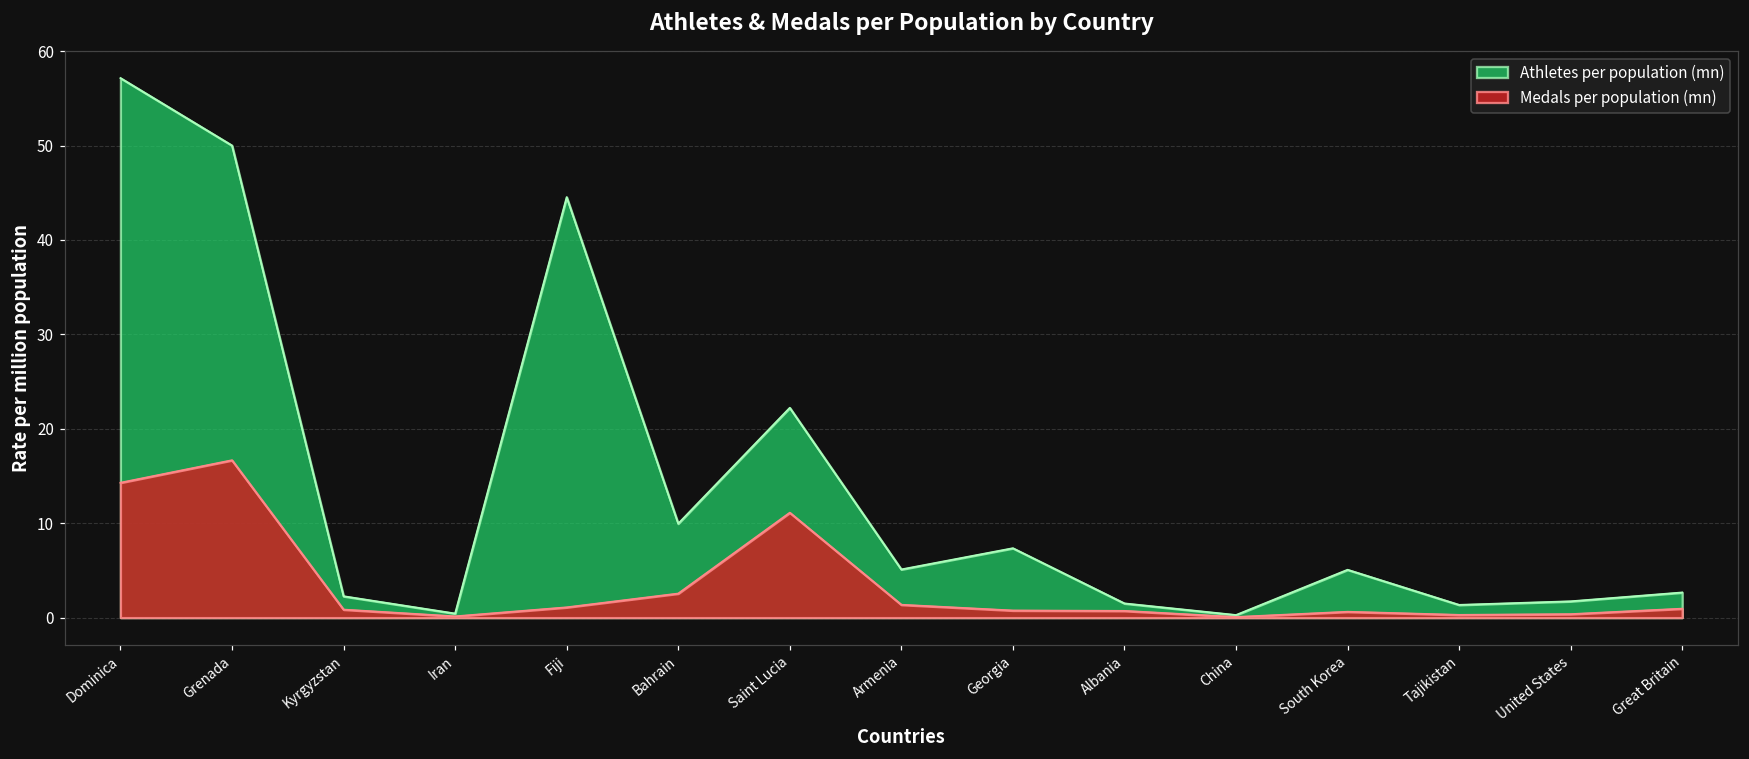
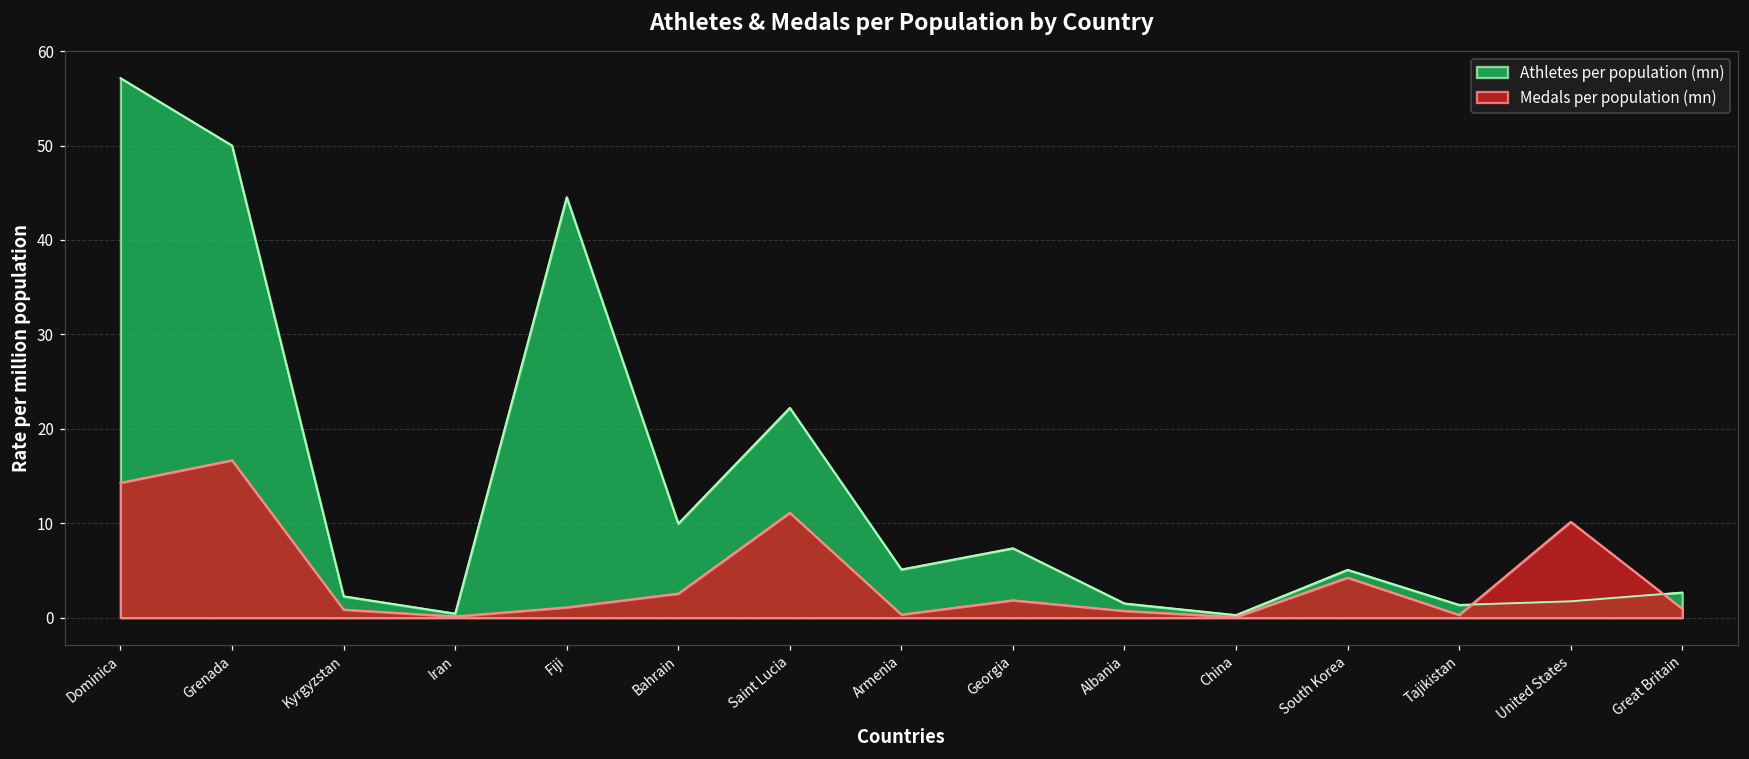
  {
    "Athletes per population (mn)": {
      "Dominica": 57,
      "Grenada": 50,
      "Kyrgyzstan": 2,
      "Fiji": 45,
      "Bahrain": 10,
      "Saint Lucia": 22,
      "Armenia": 5,
      "Georgia": 7,
      "Albania": 2,
      "South Korea": 5,
      "Tajikistan": 1,
      "United States": 2,
      "Great Britain": 3
    },
    "Medals per population (mn)": {
      "Dominica": 14,
      "Grenada": 17,
      "Kyrgyzstan": 1,
      "Fiji": 1,
      "Bahrain": 3,
      "Saint Lucia": 11,
-     "Armenia": 1,
-     "Georgia": 1,
+     "Armenia": 0,
+     "Georgia": 2,
      "Albania": 1,
-     "South Korea": 1,
+     "South Korea": 4,
      "Tajikistan": 0,
-     "United States": 0,
+     "United States": 10,
      "Great Britain": 1
    }
  }
